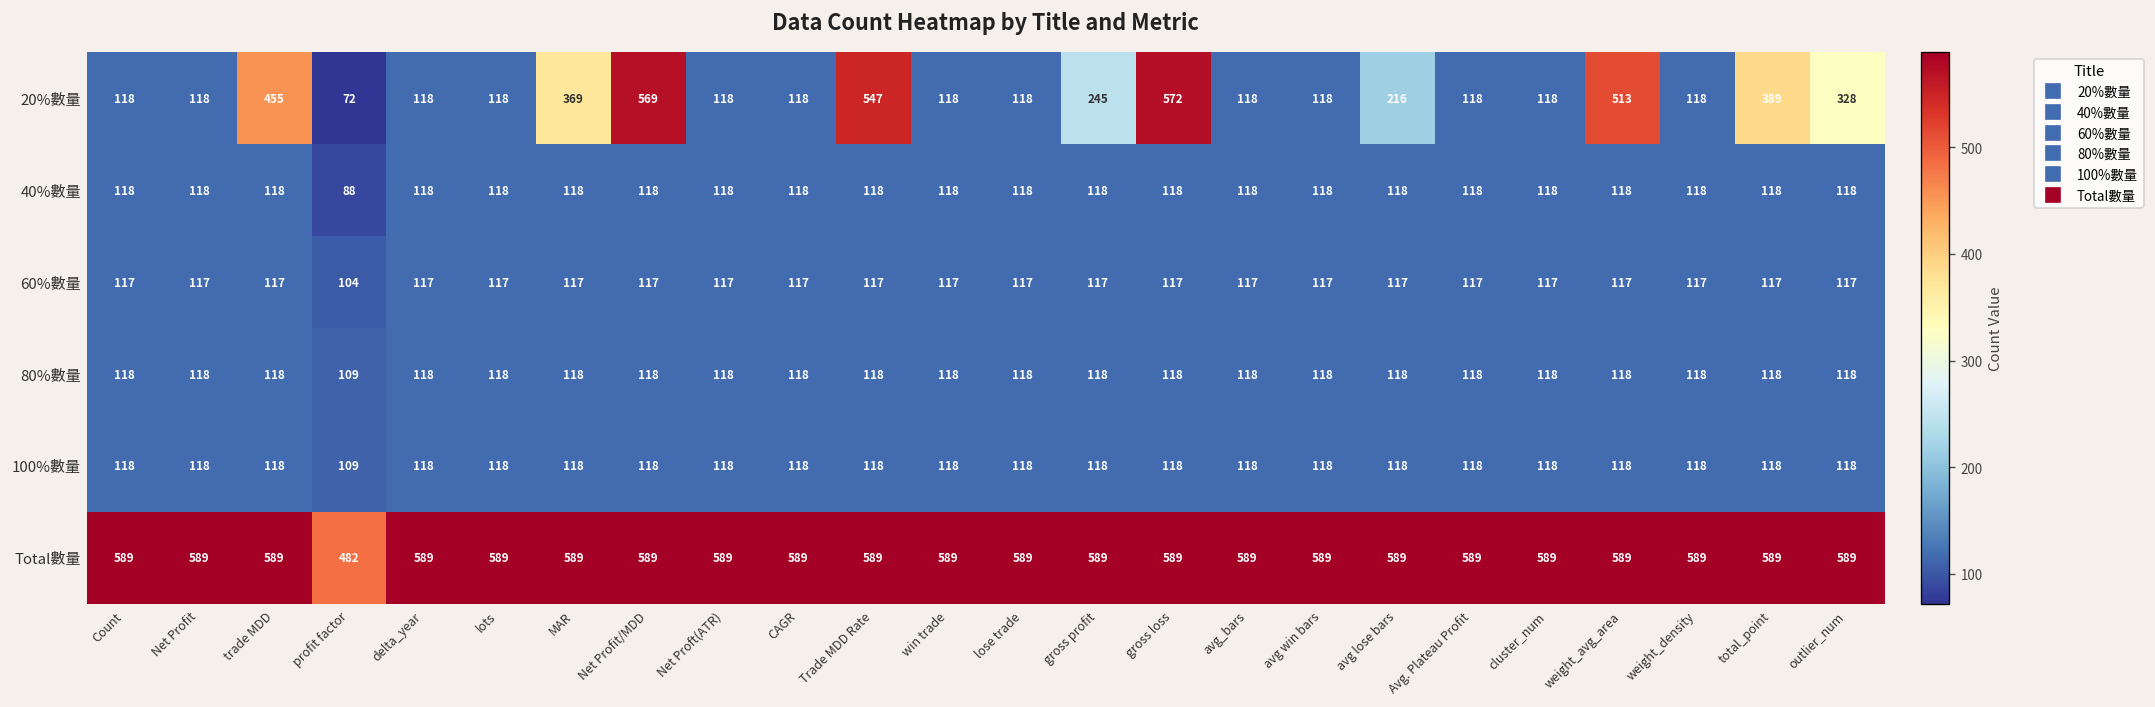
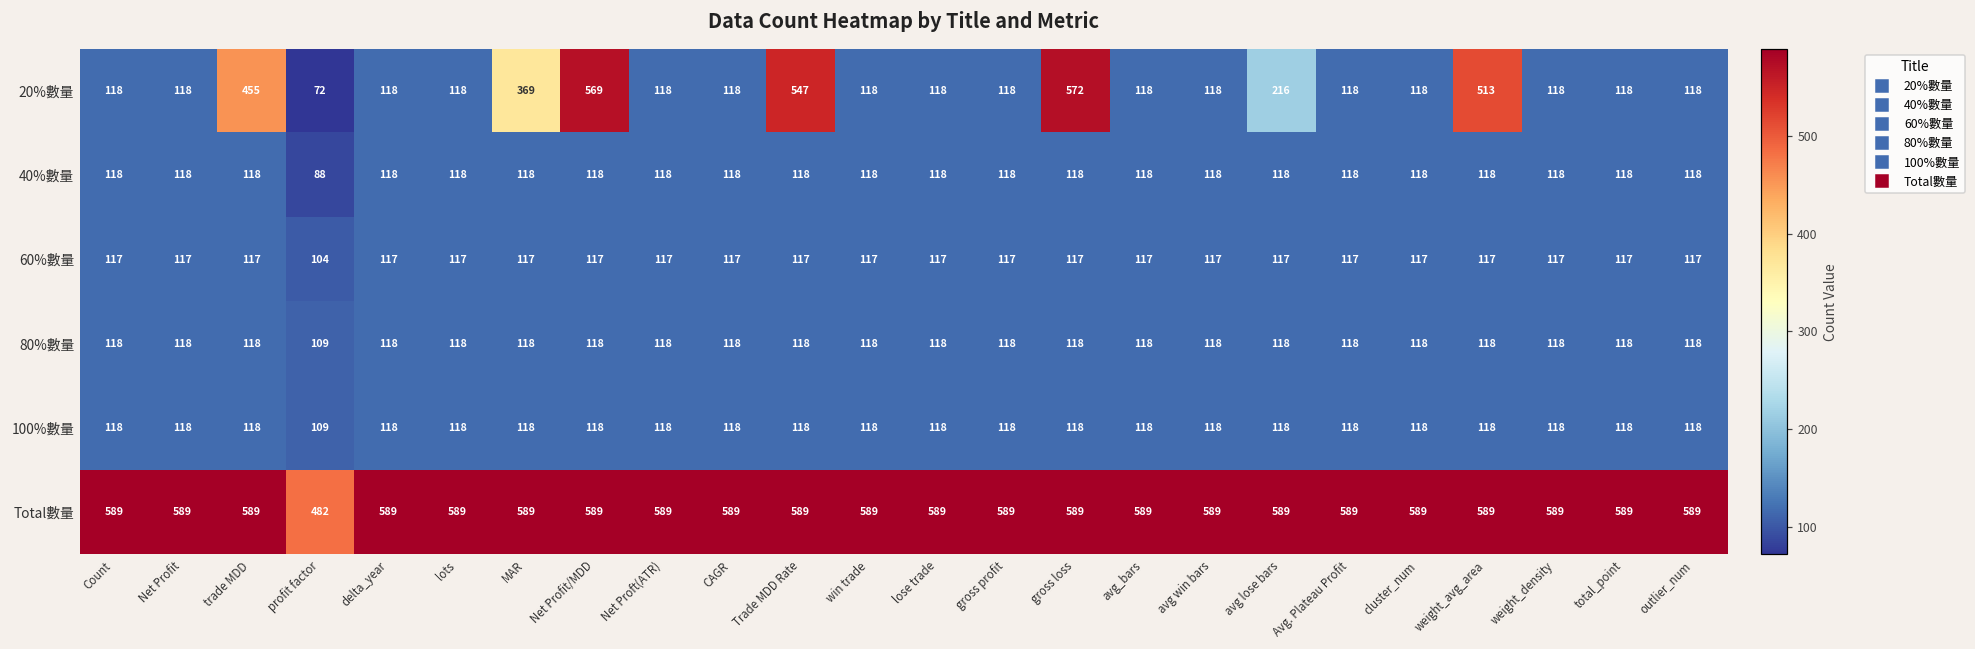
  {
    "20%數量": {
      "Count": 118,
      "Net Profit": 118,
      "trade MDD": 455,
      "profit factor": 72,
      "delta_year": 118,
      "lots": 118,
      "MAR": 369,
      "Net Profit/MDD": 569,
      "Net Proft(ATR)": 118,
      "CAGR": 118,
      "Trade MDD Rate": 547,
      "win trade": 118,
      "lose trade": 118,
-     "gross profit": 245,
+     "gross profit": 118,
      "gross loss": 572,
      "avg_bars": 118,
      "avg win bars": 118,
      "avg lose bars": 216,
      "Avg. Plateau Profit": 118,
      "cluster_num": 118,
      "weight_avg_area": 513,
      "weight_density": 118,
-     "total_point": 389,
-     "outlier_num": 328
+     "total_point": 118,
+     "outlier_num": 118
    },
    "40%數量": {
      "Count": 118,
      "Net Profit": 118,
      "trade MDD": 118,
      "profit factor": 88,
      "delta_year": 118,
      "lots": 118,
      "MAR": 118,
      "Net Profit/MDD": 118,
      "Net Proft(ATR)": 118,
      "CAGR": 118,
      "Trade MDD Rate": 118,
      "win trade": 118,
      "lose trade": 118,
      "gross profit": 118,
      "gross loss": 118,
      "avg_bars": 118,
      "avg win bars": 118,
      "avg lose bars": 118,
      "Avg. Plateau Profit": 118,
      "cluster_num": 118,
      "weight_avg_area": 118,
      "weight_density": 118,
      "total_point": 118,
      "outlier_num": 118
    },
    "60%數量": {
      "Count": 117,
      "Net Profit": 117,
      "trade MDD": 117,
      "profit factor": 104,
      "delta_year": 117,
      "lots": 117,
      "MAR": 117,
      "Net Profit/MDD": 117,
      "Net Proft(ATR)": 117,
      "CAGR": 117,
      "Trade MDD Rate": 117,
      "win trade": 117,
      "lose trade": 117,
      "gross profit": 117,
      "gross loss": 117,
      "avg_bars": 117,
      "avg win bars": 117,
      "avg lose bars": 117,
      "Avg. Plateau Profit": 117,
      "cluster_num": 117,
      "weight_avg_area": 117,
      "weight_density": 117,
      "total_point": 117,
      "outlier_num": 117
    },
    "80%數量": {
      "Count": 118,
      "Net Profit": 118,
      "trade MDD": 118,
      "profit factor": 109,
      "delta_year": 118,
      "lots": 118,
      "MAR": 118,
      "Net Profit/MDD": 118,
      "Net Proft(ATR)": 118,
      "CAGR": 118,
      "Trade MDD Rate": 118,
      "win trade": 118,
      "lose trade": 118,
      "gross profit": 118,
      "gross loss": 118,
      "avg_bars": 118,
      "avg win bars": 118,
      "avg lose bars": 118,
      "Avg. Plateau Profit": 118,
      "cluster_num": 118,
      "weight_avg_area": 118,
      "weight_density": 118,
      "total_point": 118,
      "outlier_num": 118
    },
    "100%數量": {
      "Count": 118,
      "Net Profit": 118,
      "trade MDD": 118,
      "profit factor": 109,
      "delta_year": 118,
      "lots": 118,
      "MAR": 118,
      "Net Profit/MDD": 118,
      "Net Proft(ATR)": 118,
      "CAGR": 118,
      "Trade MDD Rate": 118,
      "win trade": 118,
      "lose trade": 118,
      "gross profit": 118,
      "gross loss": 118,
      "avg_bars": 118,
      "avg win bars": 118,
      "avg lose bars": 118,
      "Avg. Plateau Profit": 118,
      "cluster_num": 118,
      "weight_avg_area": 118,
      "weight_density": 118,
      "total_point": 118,
      "outlier_num": 118
    },
    "Total數量": {
      "Count": 589,
      "Net Profit": 589,
      "trade MDD": 589,
      "profit factor": 482,
      "delta_year": 589,
      "lots": 589,
      "MAR": 589,
      "Net Profit/MDD": 589,
      "Net Proft(ATR)": 589,
      "CAGR": 589,
      "Trade MDD Rate": 589,
      "win trade": 589,
      "lose trade": 589,
      "gross profit": 589,
      "gross loss": 589,
      "avg_bars": 589,
      "avg win bars": 589,
      "avg lose bars": 589,
      "Avg. Plateau Profit": 589,
      "cluster_num": 589,
      "weight_avg_area": 589,
      "weight_density": 589,
      "total_point": 589,
      "outlier_num": 589
    }
  }
